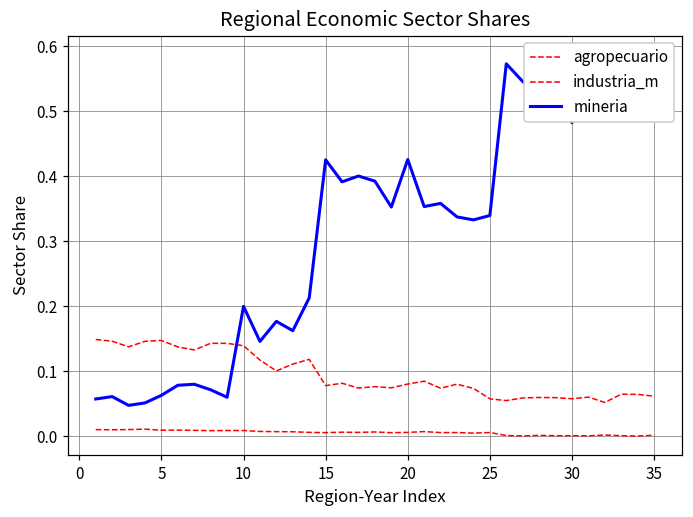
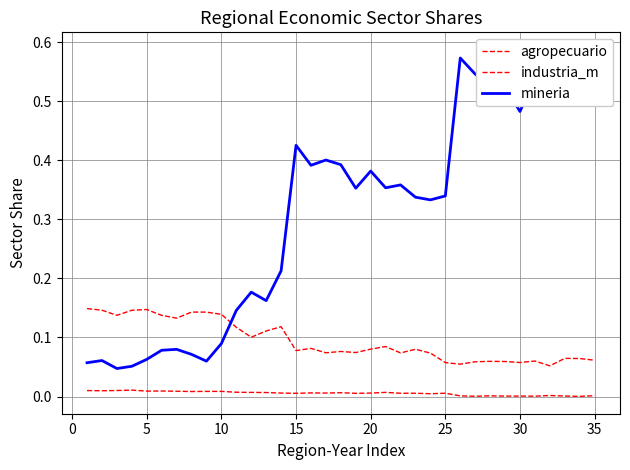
  {
    "mineria": {
      "5": 0.06,
-     "10": 0.20,
+     "10": 0.09,
      "15": 0.43,
-     "20": 0.43,
+     "20": 0.38,
      "25": 0.34,
      "30": 0.48
    }
  }
